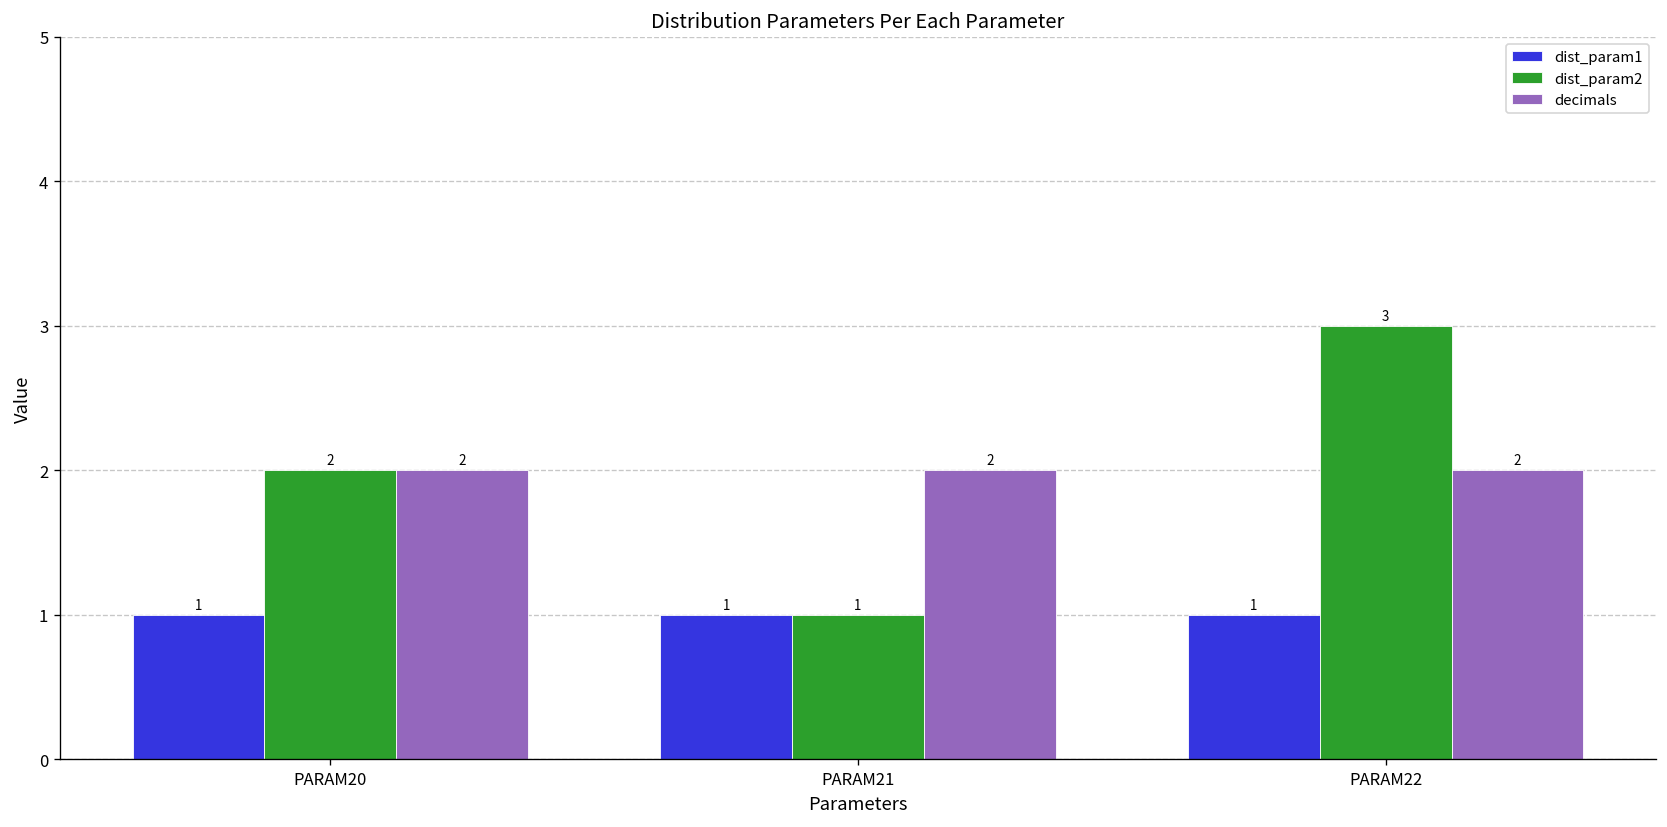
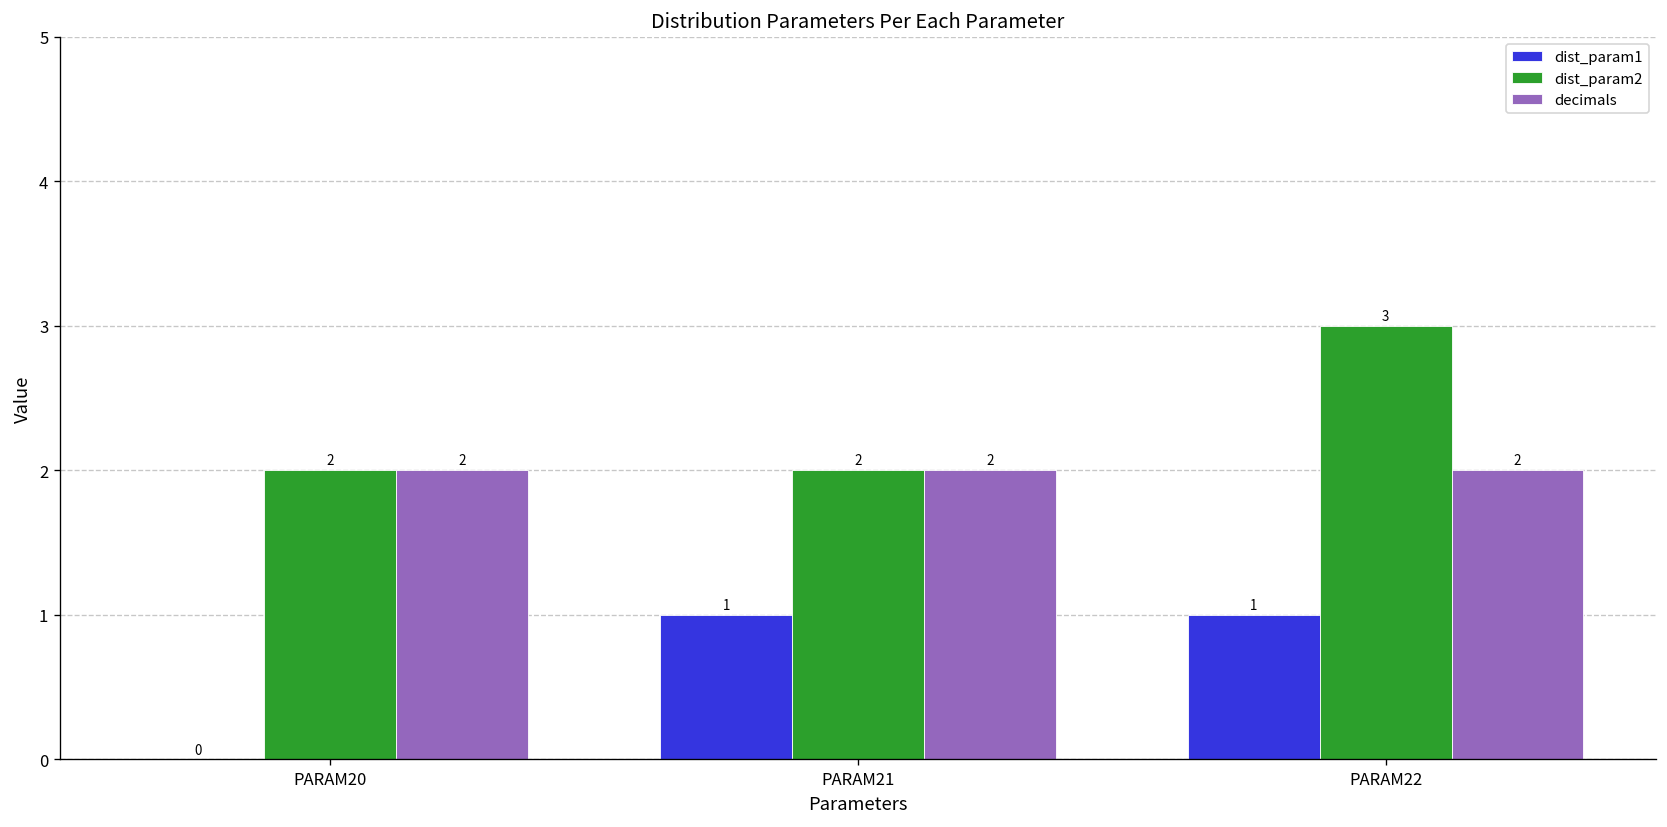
  {
    "dist_param1": {
-     "PARAM20": 1,
+     "PARAM20": 0,
      "PARAM21": 1,
      "PARAM22": 1
    },
    "dist_param2": {
      "PARAM20": 2,
-     "PARAM21": 1,
+     "PARAM21": 2,
      "PARAM22": 3
    },
    "decimals": {
      "PARAM20": 2,
      "PARAM21": 2,
      "PARAM22": 2
    }
  }
